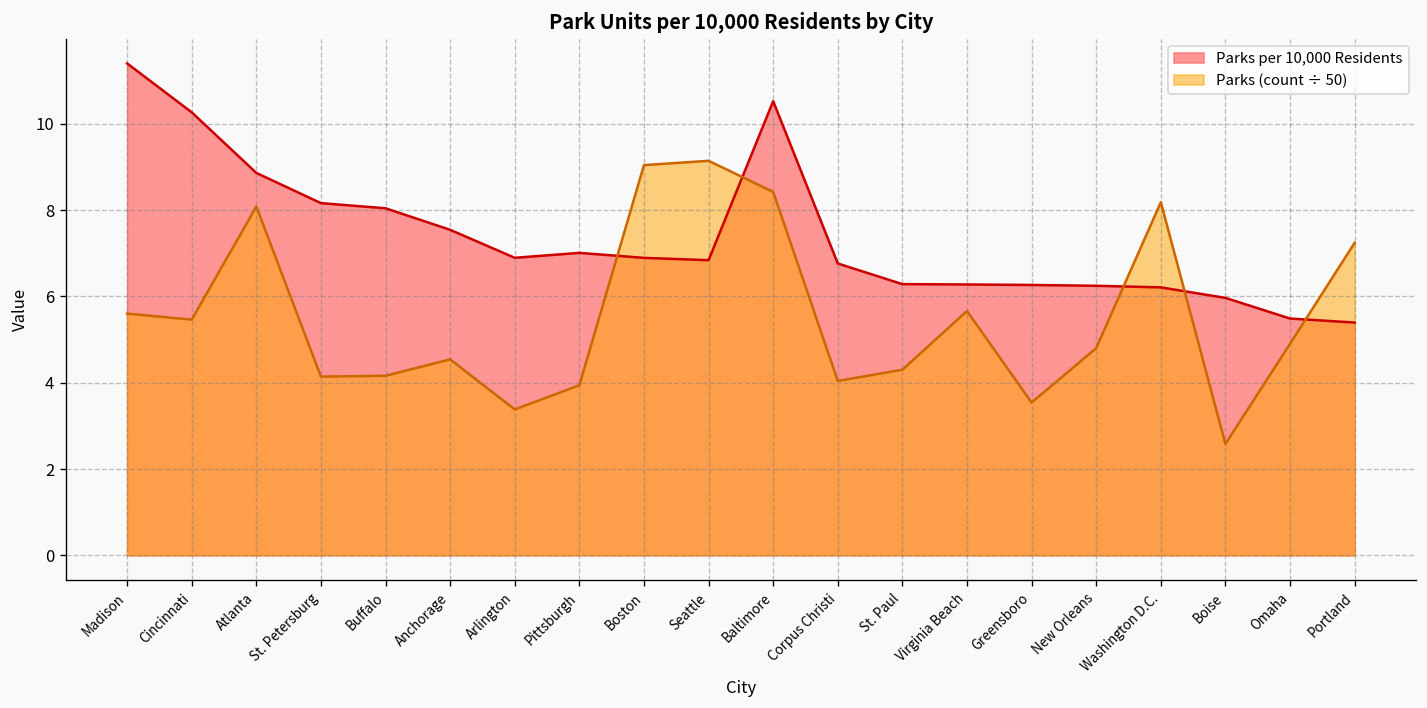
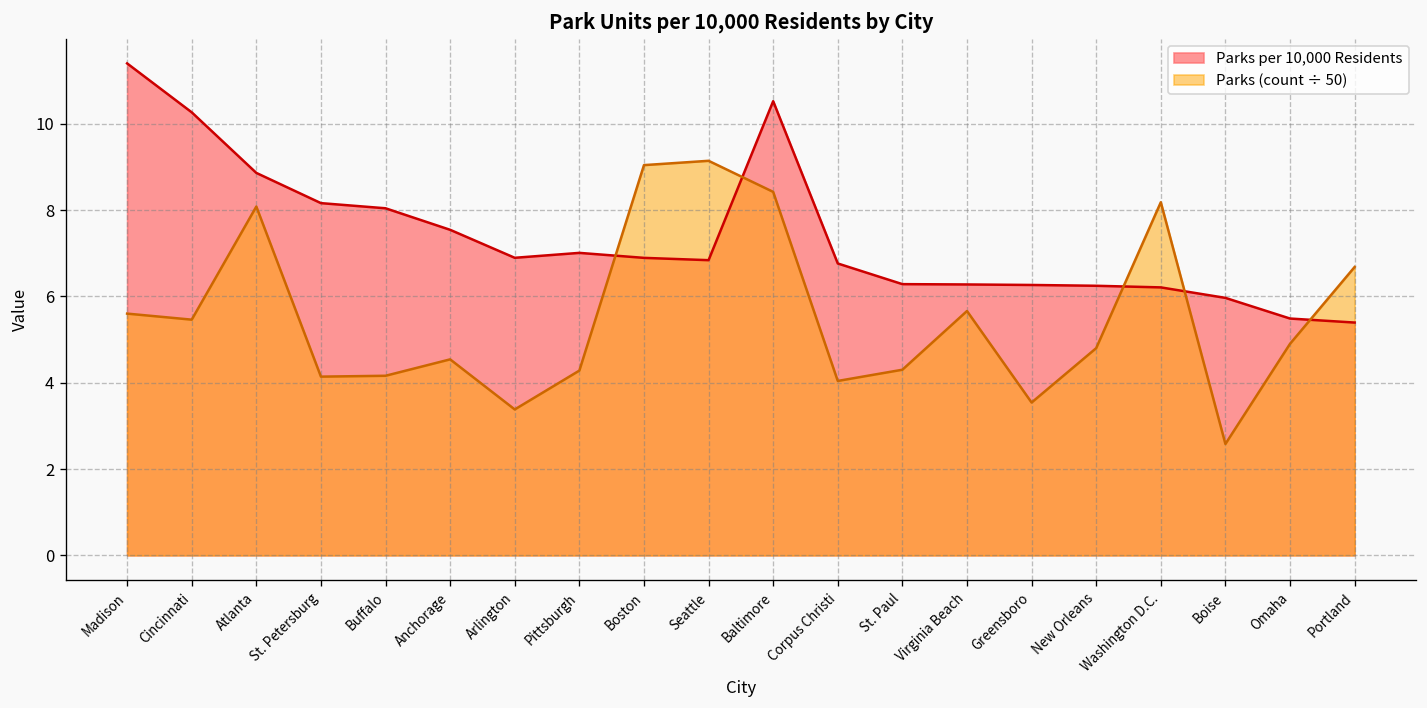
  {
    "Parks per 10,000 Residents": {
      "Madison": 11.4,
      "Cincinnati": 10.3,
      "Atlanta": 8.9,
      "St. Petersburg": 8.2,
      "Buffalo": 8.0,
      "Anchorage": 7.5,
      "Arlington": 6.9,
      "Pittsburgh": 7.0,
      "Boston": 6.9,
      "Seattle": 6.8,
      "Baltimore": 10.5,
      "Corpus Christi": 6.8,
      "St. Paul": 6.3,
      "Virginia Beach": 6.3,
      "Greensboro": 6.3,
      "New Orleans": 6.2,
      "Washington D.C.": 6.2,
      "Boise": 6.0,
      "Omaha": 5.5,
      "Portland": 5.4
    },
    "Parks (count ÷ 50)": {
      "Madison": 5.6,
      "Cincinnati": 5.5,
      "Atlanta": 8.1,
      "St. Petersburg": 4.1,
      "Buffalo": 4.2,
      "Anchorage": 4.5,
      "Arlington": 3.4,
-     "Pittsburgh": 3.9,
+     "Pittsburgh": 4.3,
      "Boston": 9.0,
      "Seattle": 9.1,
      "Baltimore": 8.4,
      "Corpus Christi": 4.0,
      "St. Paul": 4.3,
      "Virginia Beach": 5.7,
      "Greensboro": 3.5,
      "New Orleans": 4.8,
      "Washington D.C.": 8.2,
      "Boise": 2.6,
      "Omaha": 4.9,
-     "Portland": 7.2
+     "Portland": 6.7
    }
  }
